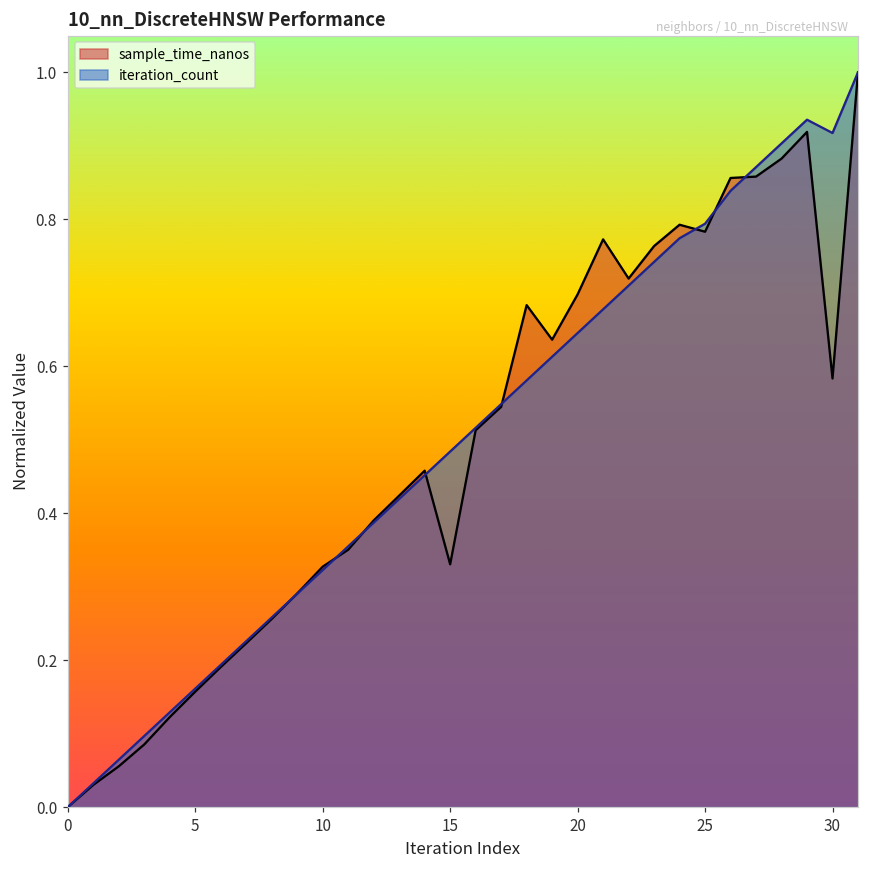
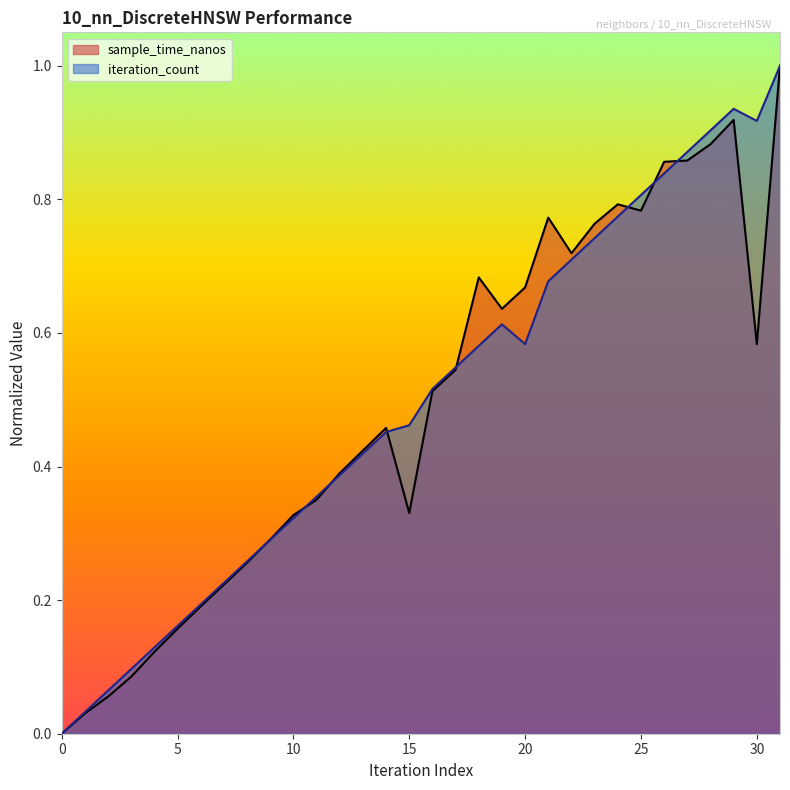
  {
    "sample_time_nanos": {
      "5": 0.16,
      "10": 0.33,
      "15": 0.33,
-     "20": 0.70,
+     "20": 0.67,
      "25": 0.78,
      "30": 0.58
    },
    "iteration_count": {
      "5": 0.16,
      "10": 0.32,
-     "15": 0.48,
-     "20": 0.65,
-     "25": 0.79,
+     "15": 0.46,
+     "20": 0.58,
+     "25": 0.81,
      "30": 0.92
    }
  }
